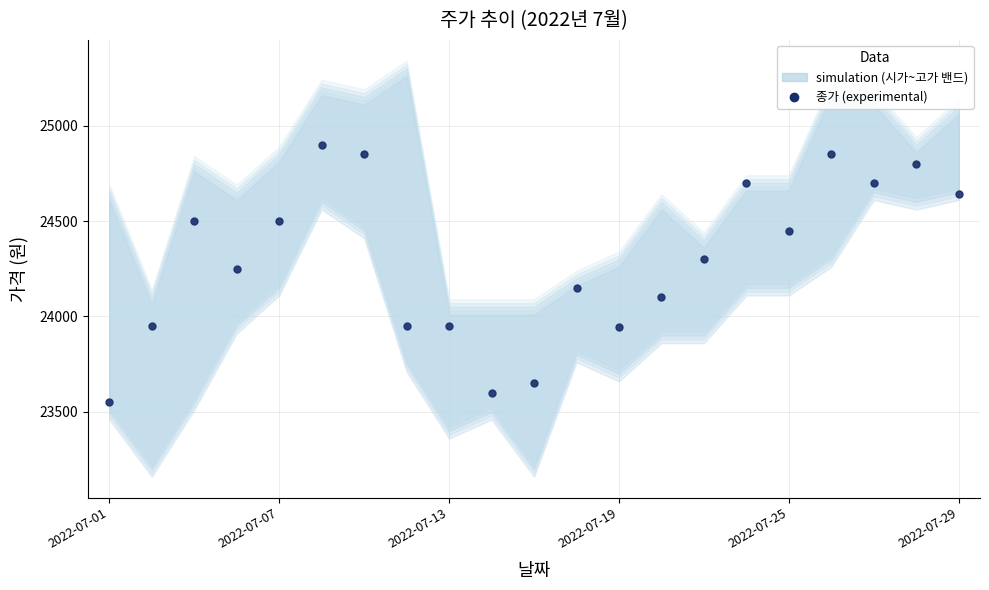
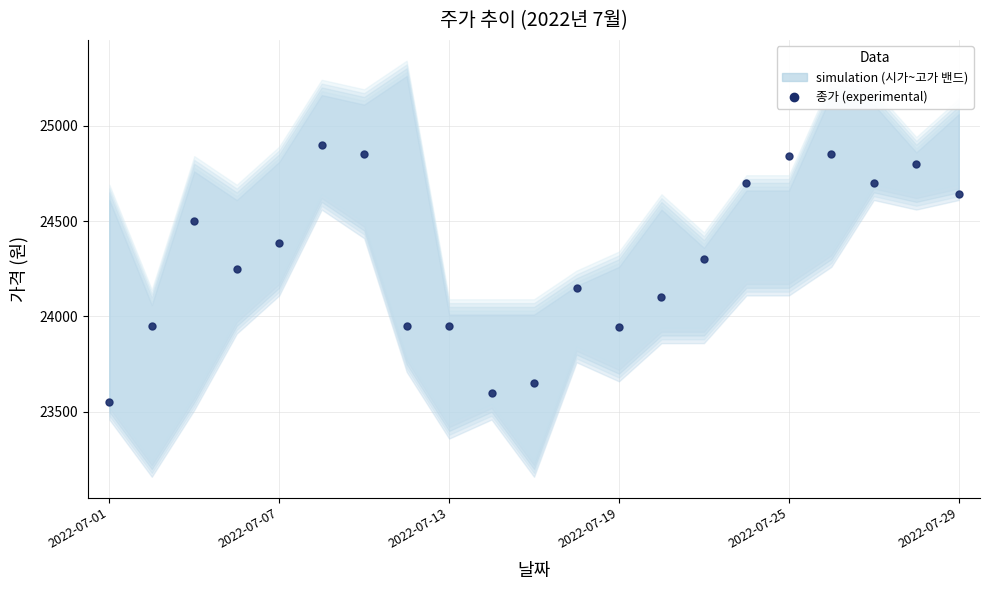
  {
    "종가 (experimental)": {
      "2022-07-01": 23550,
-     "2022-07-07": 24500,
+     "2022-07-07": 24380,
      "2022-07-13": 23950,
      "2022-07-19": 23940,
-     "2022-07-25": 24450,
+     "2022-07-25": 24840,
      "2022-07-29": 24640
    }
  }
